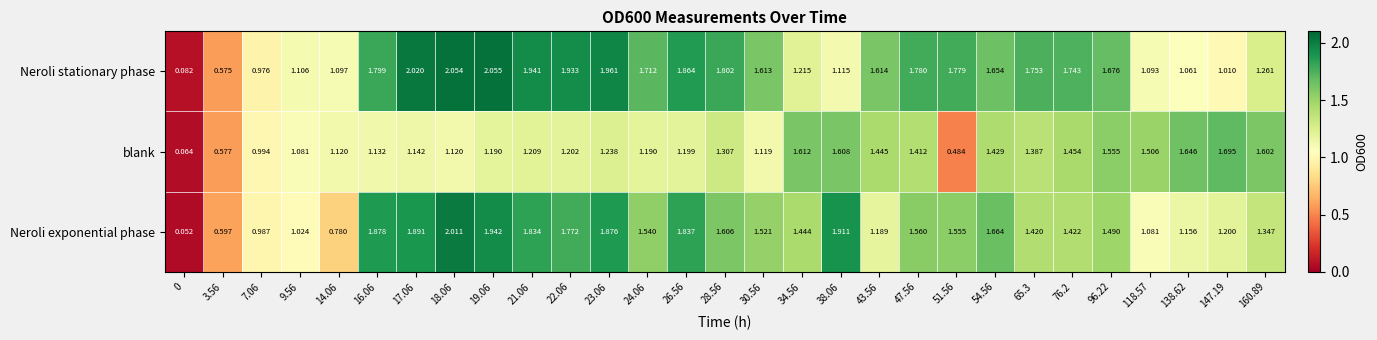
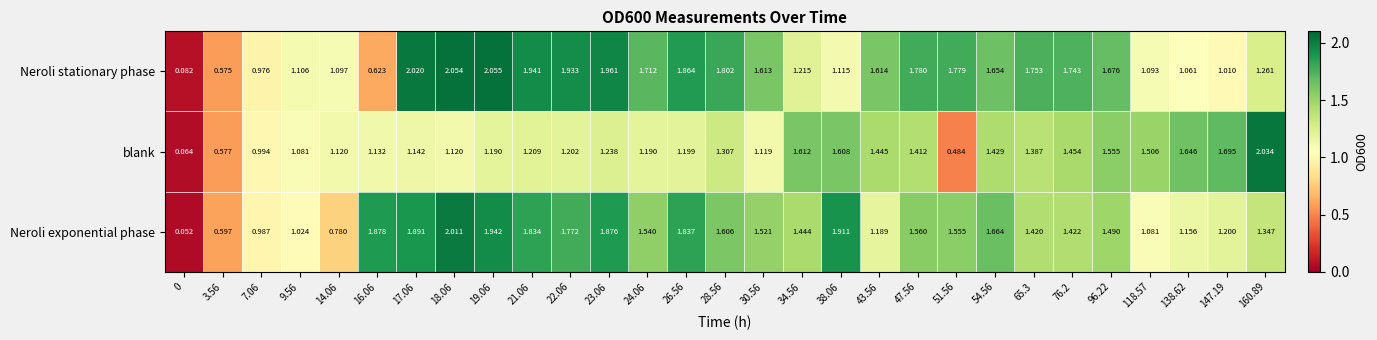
  {
    "Neroli stationary phase": {
      "0": 0.082,
      "3.56": 0.575,
      "7.06": 0.976,
      "9.56": 1.106,
      "14.06": 1.097,
-     "16.06": 1.799,
+     "16.06": 0.623,
      "17.06": 2.020,
      "18.06": 2.054,
      "19.06": 2.055,
      "21.06": 1.941,
      "22.06": 1.933,
      "23.06": 1.961,
      "24.06": 1.712,
      "26.56": 1.864,
      "28.56": 1.802,
      "30.56": 1.613,
      "34.56": 1.215,
      "38.06": 1.115,
      "43.56": 1.614,
      "47.56": 1.780,
      "51.56": 1.779,
      "54.56": 1.654,
      "65.3": 1.753,
      "76.2": 1.743,
      "96.22": 1.676,
      "118.57": 1.093,
      "138.62": 1.061,
      "147.19": 1.010,
      "160.89": 1.261
    },
    "blank": {
      "0": 0.064,
      "3.56": 0.577,
      "7.06": 0.994,
      "9.56": 1.081,
      "14.06": 1.120,
      "16.06": 1.132,
      "17.06": 1.142,
      "18.06": 1.120,
      "19.06": 1.190,
      "21.06": 1.209,
      "22.06": 1.202,
      "23.06": 1.238,
      "24.06": 1.190,
      "26.56": 1.199,
      "28.56": 1.307,
      "30.56": 1.119,
      "34.56": 1.612,
      "38.06": 1.608,
      "43.56": 1.445,
      "47.56": 1.412,
      "51.56": 0.484,
      "54.56": 1.429,
      "65.3": 1.387,
      "76.2": 1.454,
      "96.22": 1.555,
      "118.57": 1.506,
      "138.62": 1.646,
      "147.19": 1.695,
-     "160.89": 1.602
+     "160.89": 2.034
    },
    "Neroli exponential phase": {
      "0": 0.052,
      "3.56": 0.597,
      "7.06": 0.987,
      "9.56": 1.024,
      "14.06": 0.780,
      "16.06": 1.878,
      "17.06": 1.891,
      "18.06": 2.011,
      "19.06": 1.942,
      "21.06": 1.834,
      "22.06": 1.772,
      "23.06": 1.876,
      "24.06": 1.540,
      "26.56": 1.837,
      "28.56": 1.606,
      "30.56": 1.521,
      "34.56": 1.444,
      "38.06": 1.911,
      "43.56": 1.189,
      "47.56": 1.560,
      "51.56": 1.555,
      "54.56": 1.664,
      "65.3": 1.420,
      "76.2": 1.422,
      "96.22": 1.490,
      "118.57": 1.081,
      "138.62": 1.156,
      "147.19": 1.200,
      "160.89": 1.347
    }
  }
